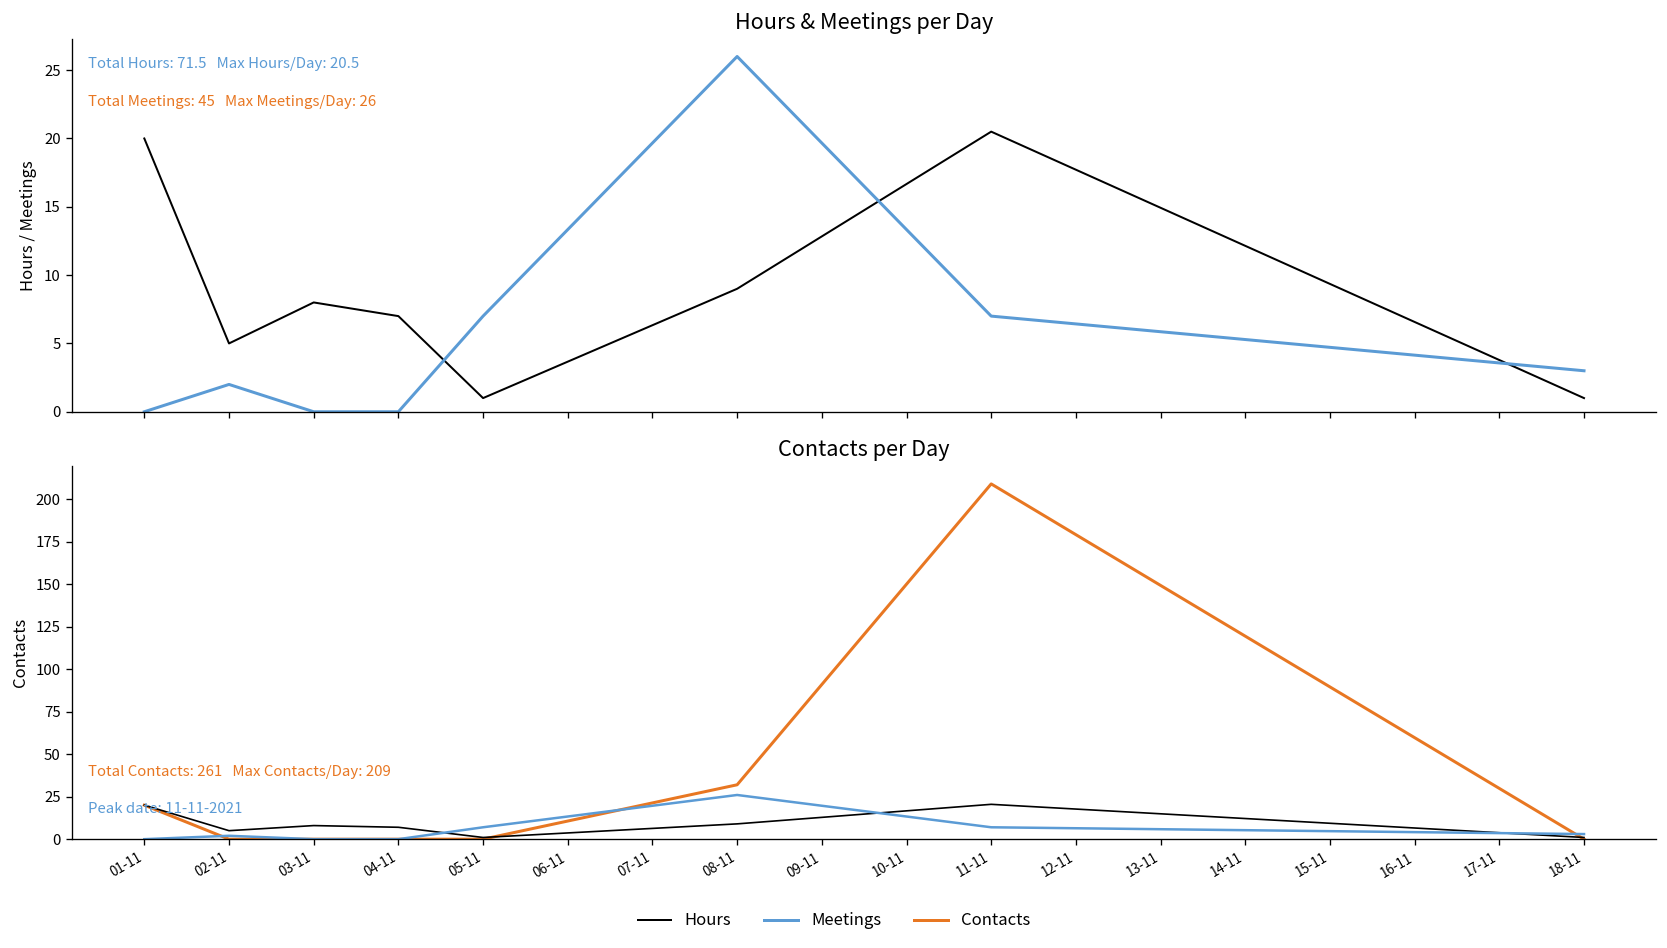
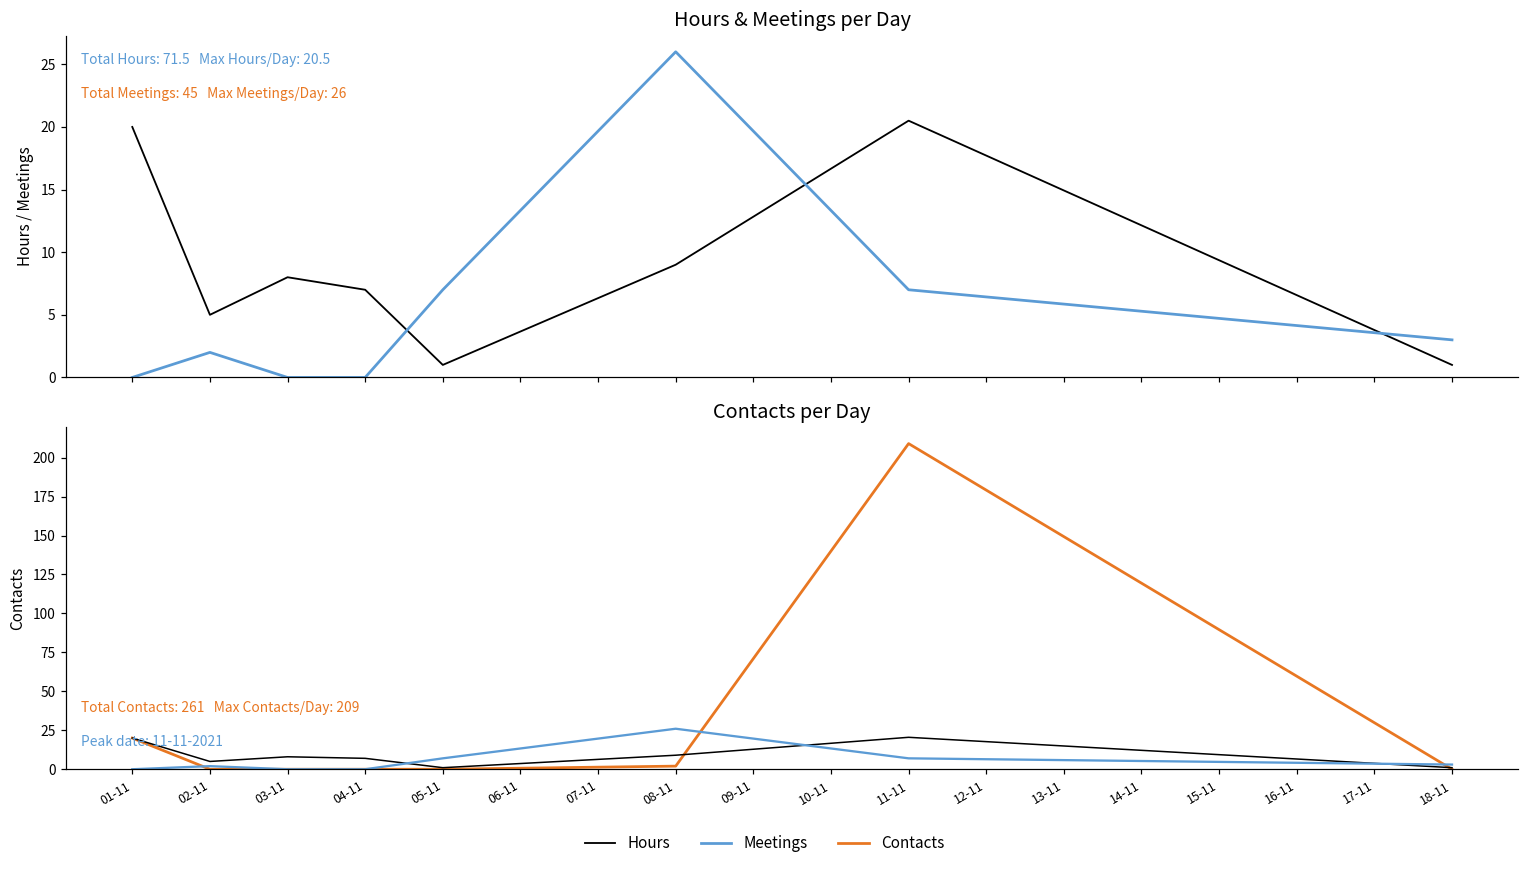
  {
    "Contacts per Day": {
      "Contacts": {
        "02-11": 0,
-       "08-11": 32,
+       "08-11": 2,
        "11-11": 209
      },
      "Hours": {
        "02-11": 5,
        "03-11": 8,
        "04-11": 7,
        "08-11": 9,
        "11-11": 21
      },
      "Meetings": {
        "01-11": 0,
        "02-11": 2,
        "05-11": 7,
        "08-11": 26,
        "11-11": 7,
        "18-11": 3
      }
    }
  }
